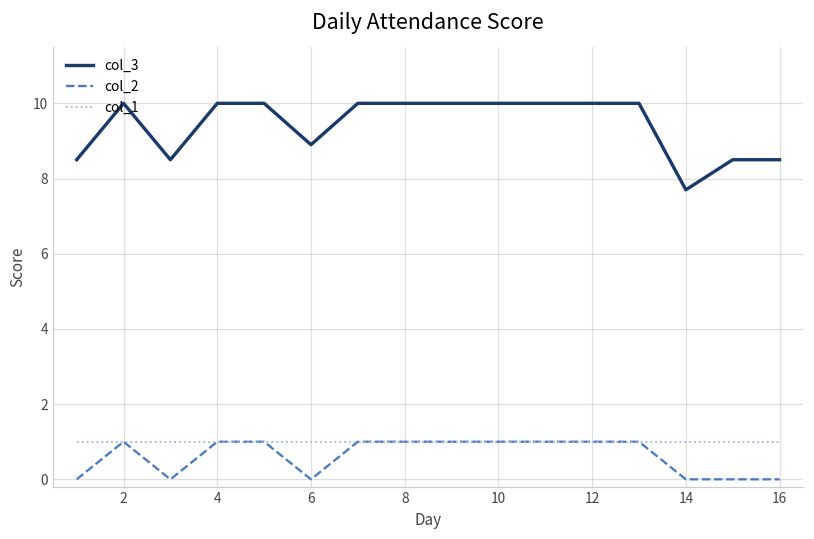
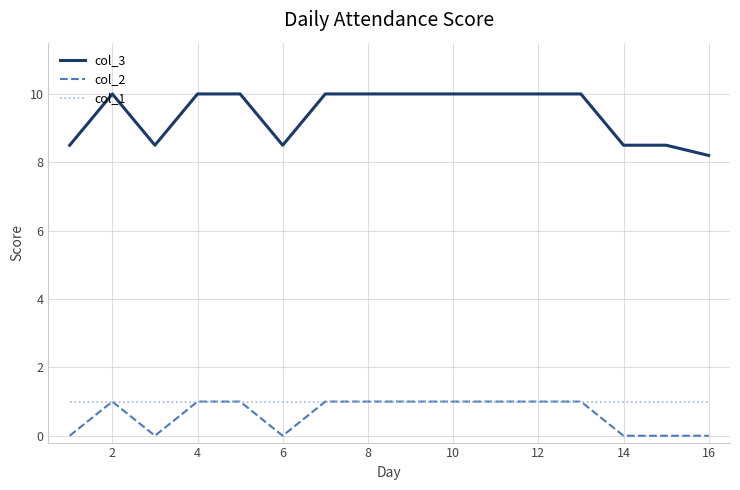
  {
    "col_3": {
      "2": 10.0,
      "4": 10.0,
-     "6": 8.9,
+     "6": 8.5,
      "8": 10.0,
      "10": 10.0,
      "12": 10.0,
-     "14": 7.7,
-     "16": 8.5
+     "14": 8.5,
+     "16": 8.2
    },
    "col_2": {
      "6": 0.0,
      "14": 0.0,
      "16": 0.0
    },
    "col_1": {
      "6": 1.0,
      "14": 1.0,
      "16": 1.0
    }
  }
